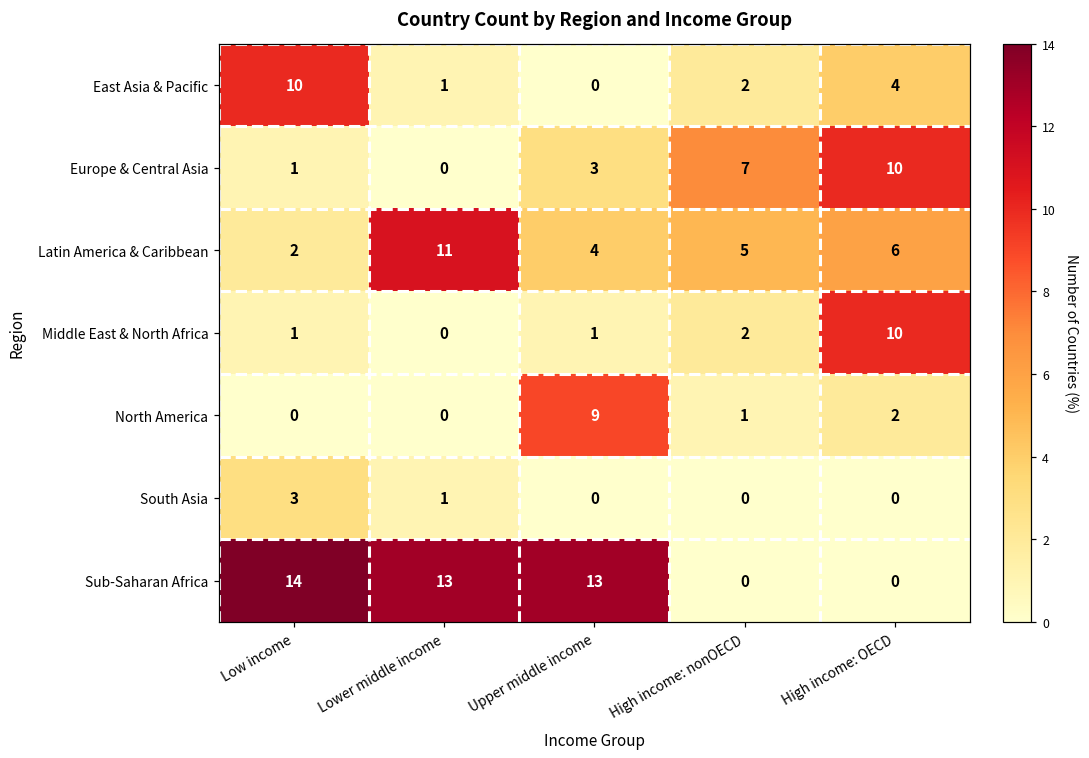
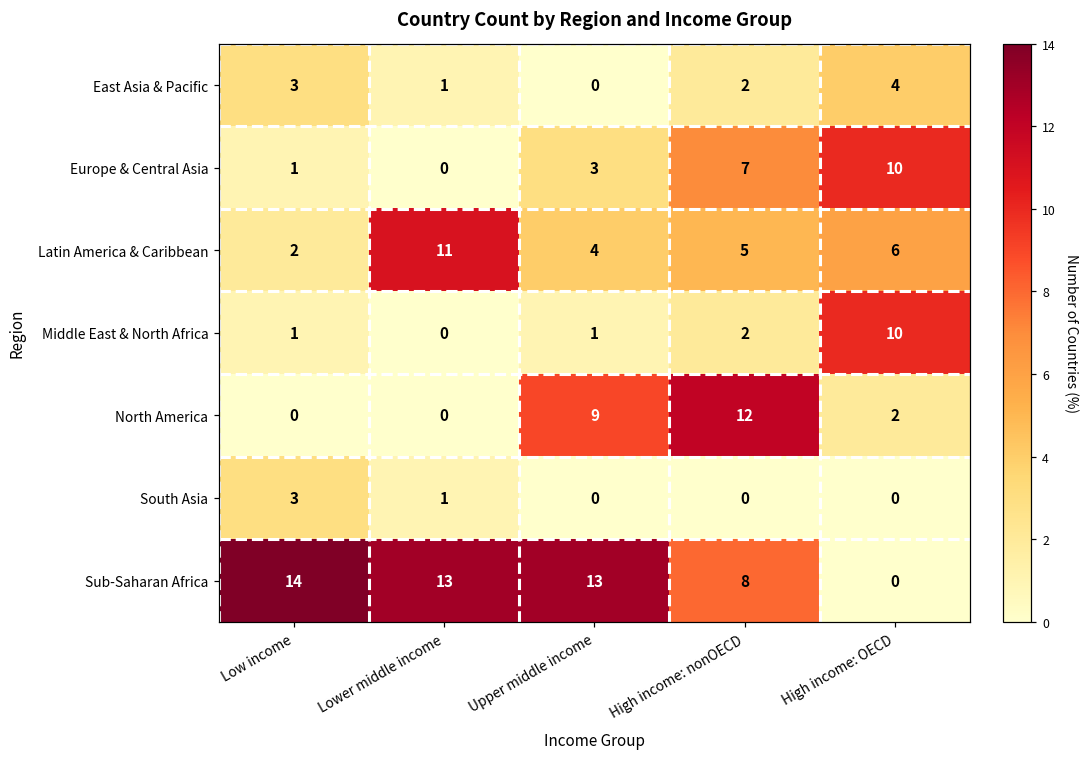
  {
    "East Asia & Pacific": {
-     "Low income": 10,
+     "Low income": 3,
      "Lower middle income": 1,
      "Upper middle income": 0,
      "High income: nonOECD": 2,
      "High income: OECD": 4
    },
    "Europe & Central Asia": {
      "Low income": 1,
      "Lower middle income": 0,
      "Upper middle income": 3,
      "High income: nonOECD": 7,
      "High income: OECD": 10
    },
    "Latin America & Caribbean": {
      "Low income": 2,
      "Lower middle income": 11,
      "Upper middle income": 4,
      "High income: nonOECD": 5,
      "High income: OECD": 6
    },
    "Middle East & North Africa": {
      "Low income": 1,
      "Lower middle income": 0,
      "Upper middle income": 1,
      "High income: nonOECD": 2,
      "High income: OECD": 10
    },
    "North America": {
      "Low income": 0,
      "Lower middle income": 0,
      "Upper middle income": 9,
-     "High income: nonOECD": 1,
+     "High income: nonOECD": 12,
      "High income: OECD": 2
    },
    "South Asia": {
      "Low income": 3,
      "Lower middle income": 1,
      "Upper middle income": 0,
      "High income: nonOECD": 0,
      "High income: OECD": 0
    },
    "Sub-Saharan Africa": {
      "Low income": 14,
      "Lower middle income": 13,
      "Upper middle income": 13,
-     "High income: nonOECD": 0,
+     "High income: nonOECD": 8,
      "High income: OECD": 0
    }
  }
